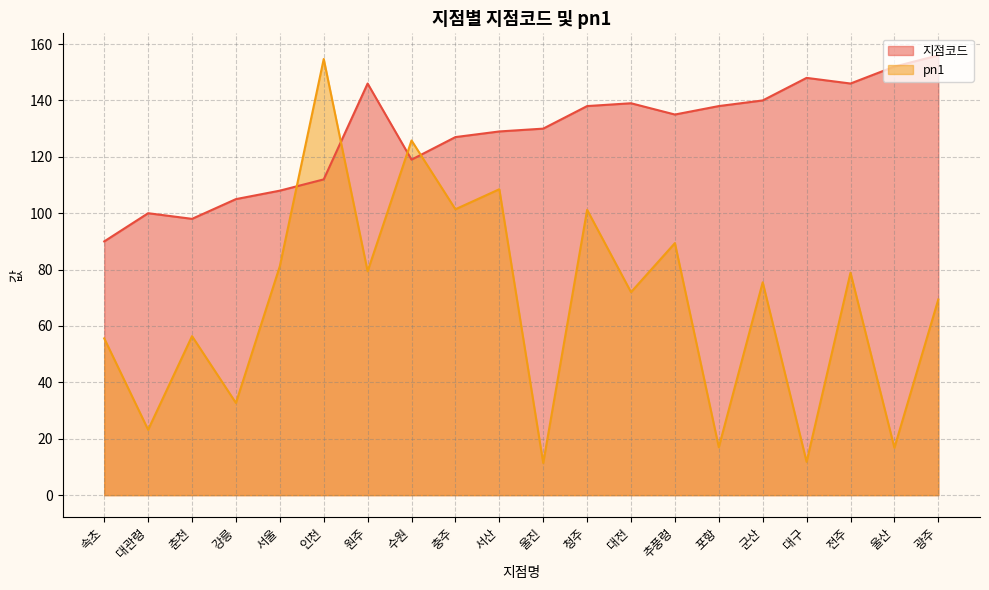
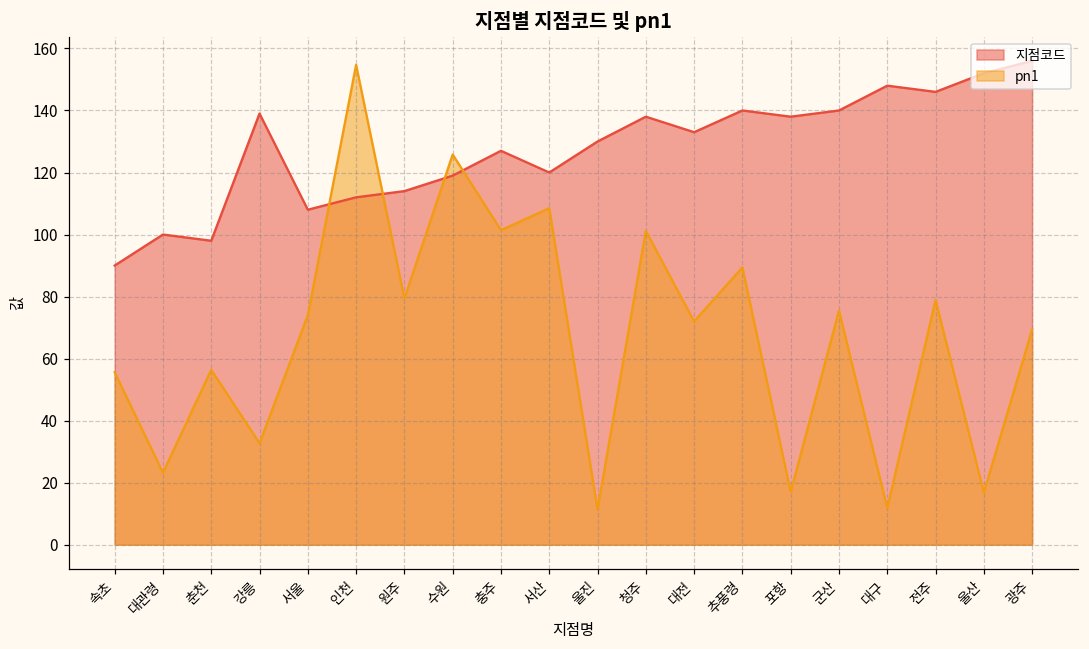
  {
    "지점코드": {
      "속초": 90,
      "대관령": 100,
      "춘천": 98,
-     "강릉": 105,
+     "강릉": 139,
      "서울": 108,
      "인천": 112,
-     "원주": 146,
+     "원주": 114,
      "수원": 119,
      "충주": 127,
-     "서산": 129,
+     "서산": 120,
      "울진": 130,
      "청주": 138,
-     "대전": 139,
-     "추풍령": 135,
+     "대전": 133,
+     "추풍령": 140,
      "포항": 138,
      "군산": 140,
      "대구": 148,
      "전주": 146
    },
    "pn1": {
      "속초": 56,
      "대관령": 23,
      "춘천": 56,
      "강릉": 33,
-     "서울": 81,
+     "서울": 74,
      "인천": 155,
      "원주": 79,
      "수원": 126,
      "충주": 101,
      "서산": 109,
      "울진": 11,
      "청주": 101,
      "대전": 72,
      "추풍령": 89,
      "포항": 17,
      "군산": 76,
      "대구": 12,
      "전주": 79,
      "울산": 17,
      "광주": 69
    }
  }
